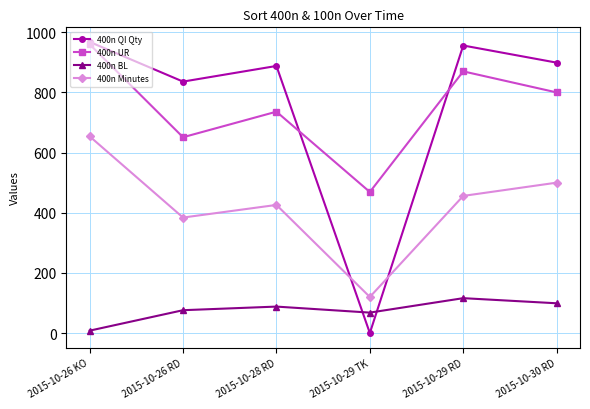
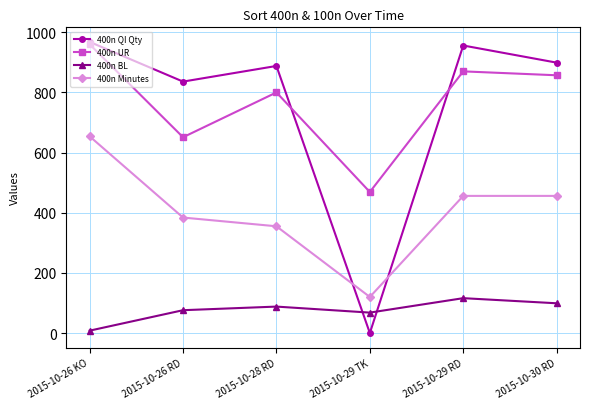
  {
    "400n UR": {
      "2015-10-26 RD": 650,
-     "2015-10-28 RD": 740,
+     "2015-10-28 RD": 800,
      "2015-10-29 TK": 470,
      "2015-10-29 RD": 870,
-     "2015-10-30 RD": 800
+     "2015-10-30 RD": 860
    },
    "400n Minutes": {
      "2015-10-26 KO": 650,
      "2015-10-26 RD": 380,
-     "2015-10-28 RD": 430,
+     "2015-10-28 RD": 360,
      "2015-10-29 TK": 120,
      "2015-10-29 RD": 460,
-     "2015-10-30 RD": 500
+     "2015-10-30 RD": 460
    }
  }
